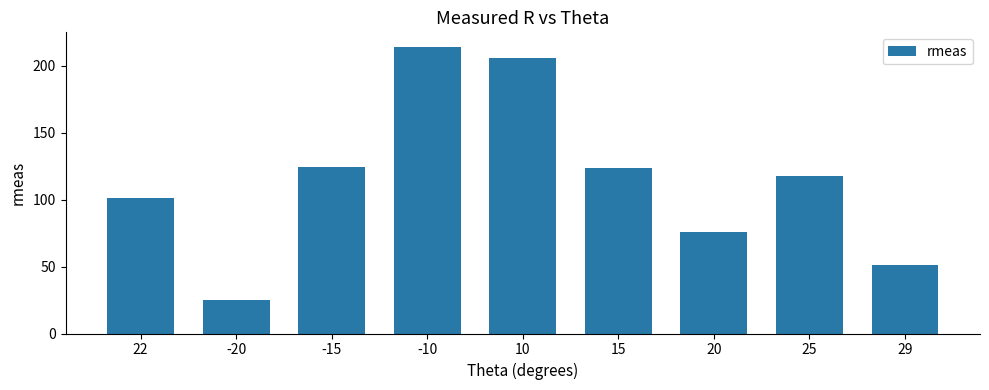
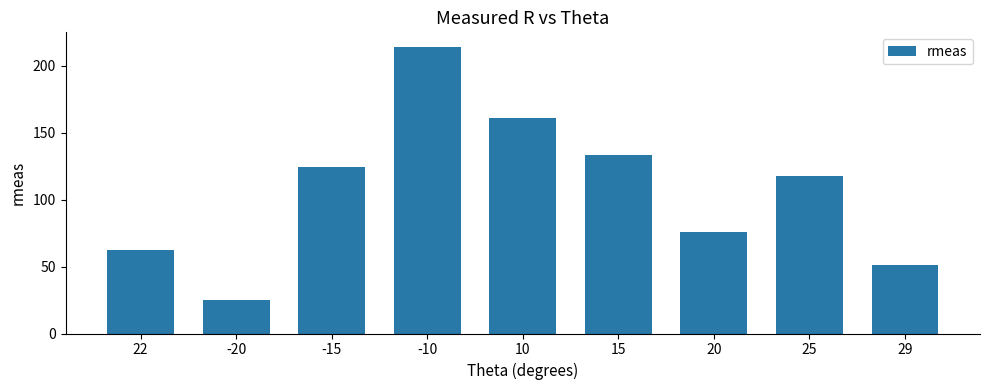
  {
-   "22": 101,
+   "22": 62,
    "-20": 25,
    "-15": 125,
    "-10": 214,
-   "10": 206,
-   "15": 123,
+   "10": 161,
+   "15": 133,
    "20": 76,
    "25": 118,
    "29": 51
  }
